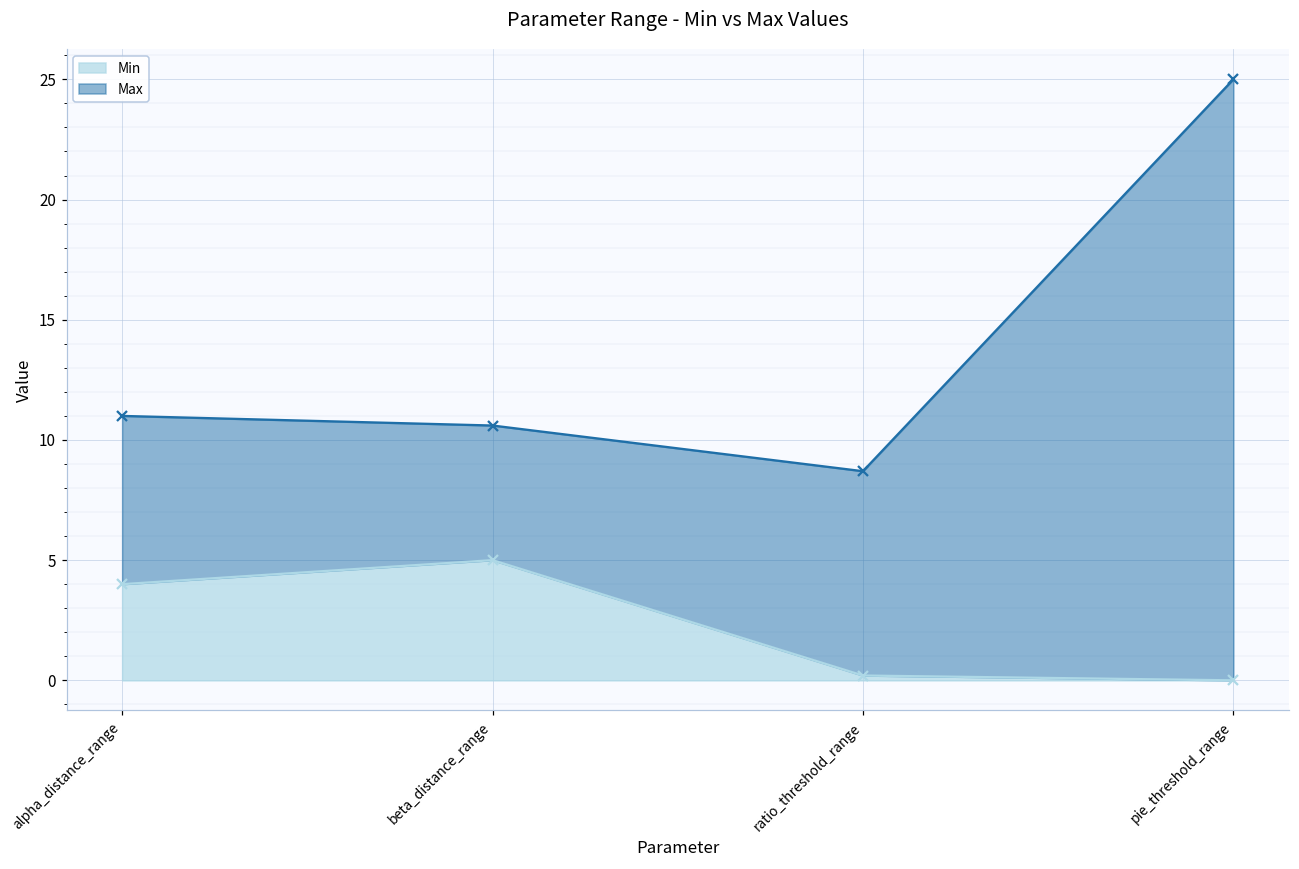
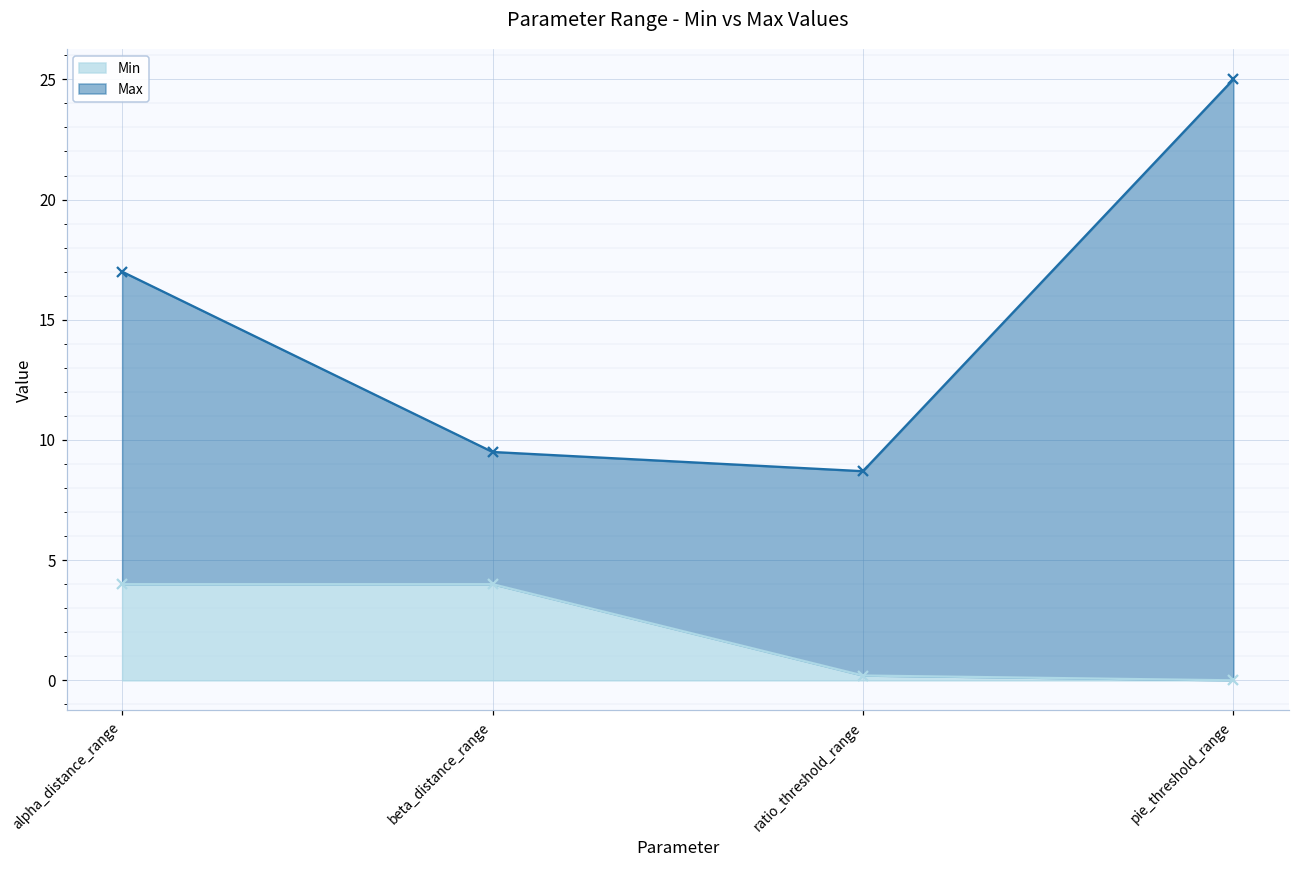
  {
    "Max": {
-     "alpha_distance_range": 11,
-     "beta_distance_range": 10.6,
+     "alpha_distance_range": 17,
+     "beta_distance_range": 9.5,
      "ratio_threshold_range": 8.7,
      "pie_threshold_range": 25.0
    },
    "Min": {
      "alpha_distance_range": 4,
-     "beta_distance_range": 5,
+     "beta_distance_range": 4,
      "ratio_threshold_range": 0.2,
      "pie_threshold_range": 0
    }
  }
